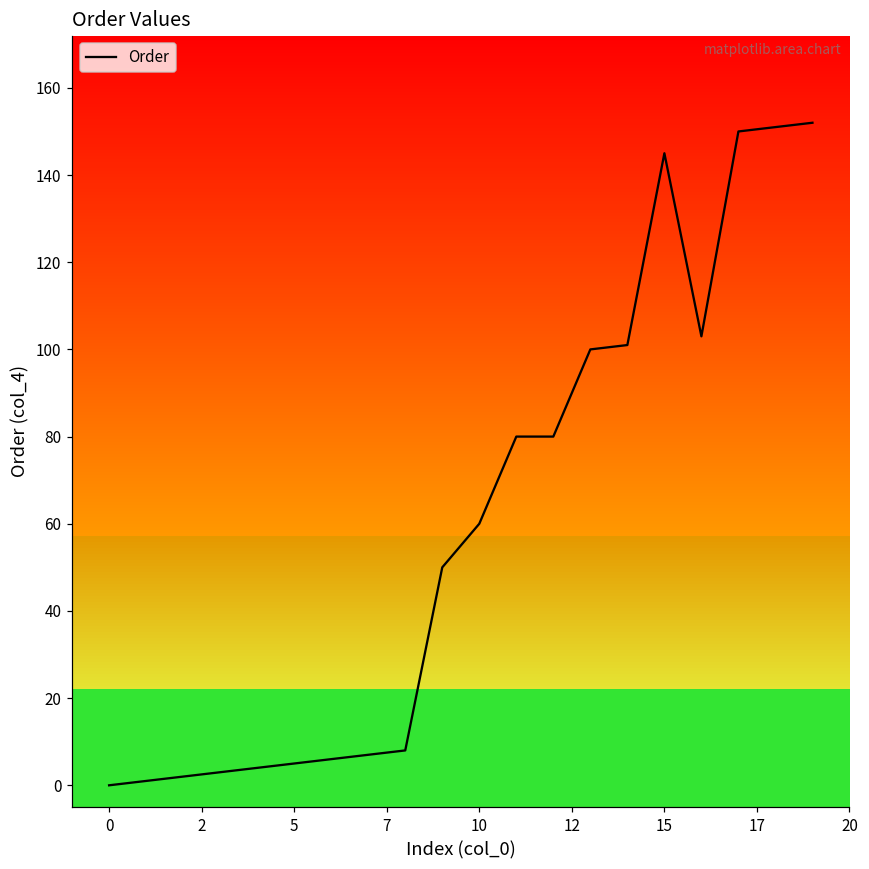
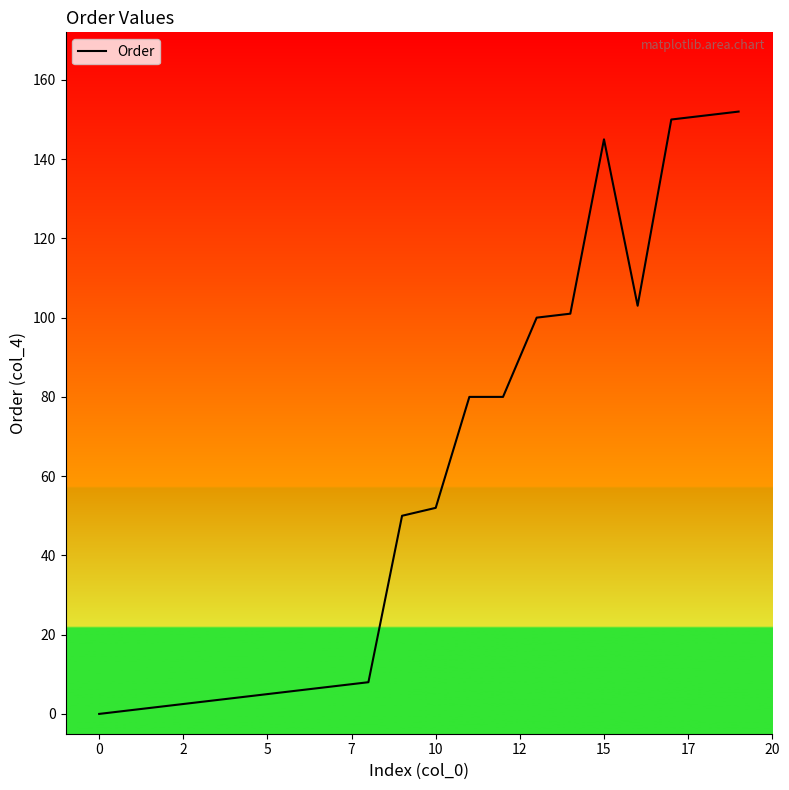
  {
    "0": 0,
    "5": 5,
-   "10": 60,
+   "10": 52,
    "15": 145
  }
